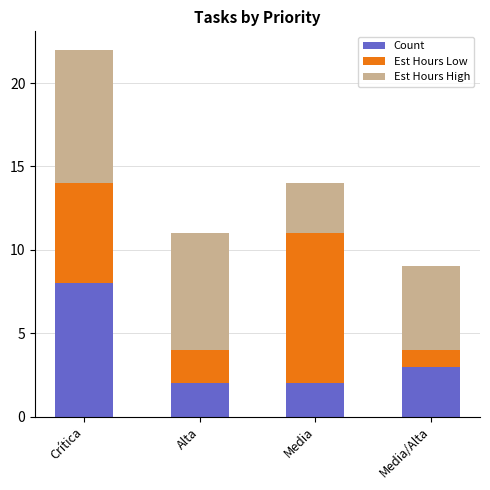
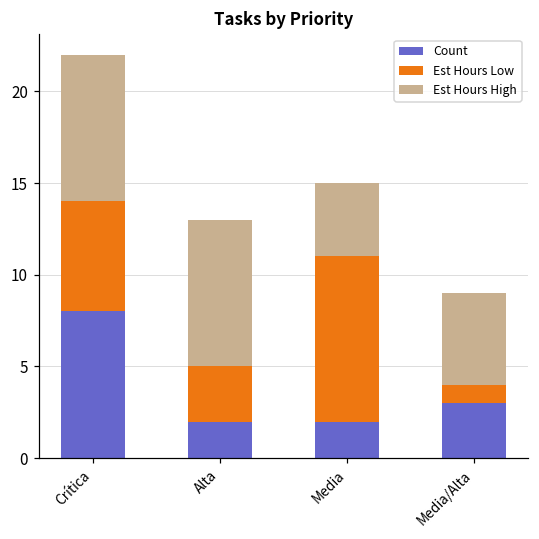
  {
    "Count": {
      "Crítica": 8,
      "Alta": 2,
      "Media": 2,
      "Media/Alta": 3
    },
    "Est Hours Low": {
      "Crítica": 6,
-     "Alta": 2,
+     "Alta": 3,
      "Media": 9,
      "Media/Alta": 1
    },
    "Est Hours High": {
      "Crítica": 8,
-     "Alta": 7,
-     "Media": 3,
+     "Alta": 8,
+     "Media": 4,
      "Media/Alta": 5
    }
  }
